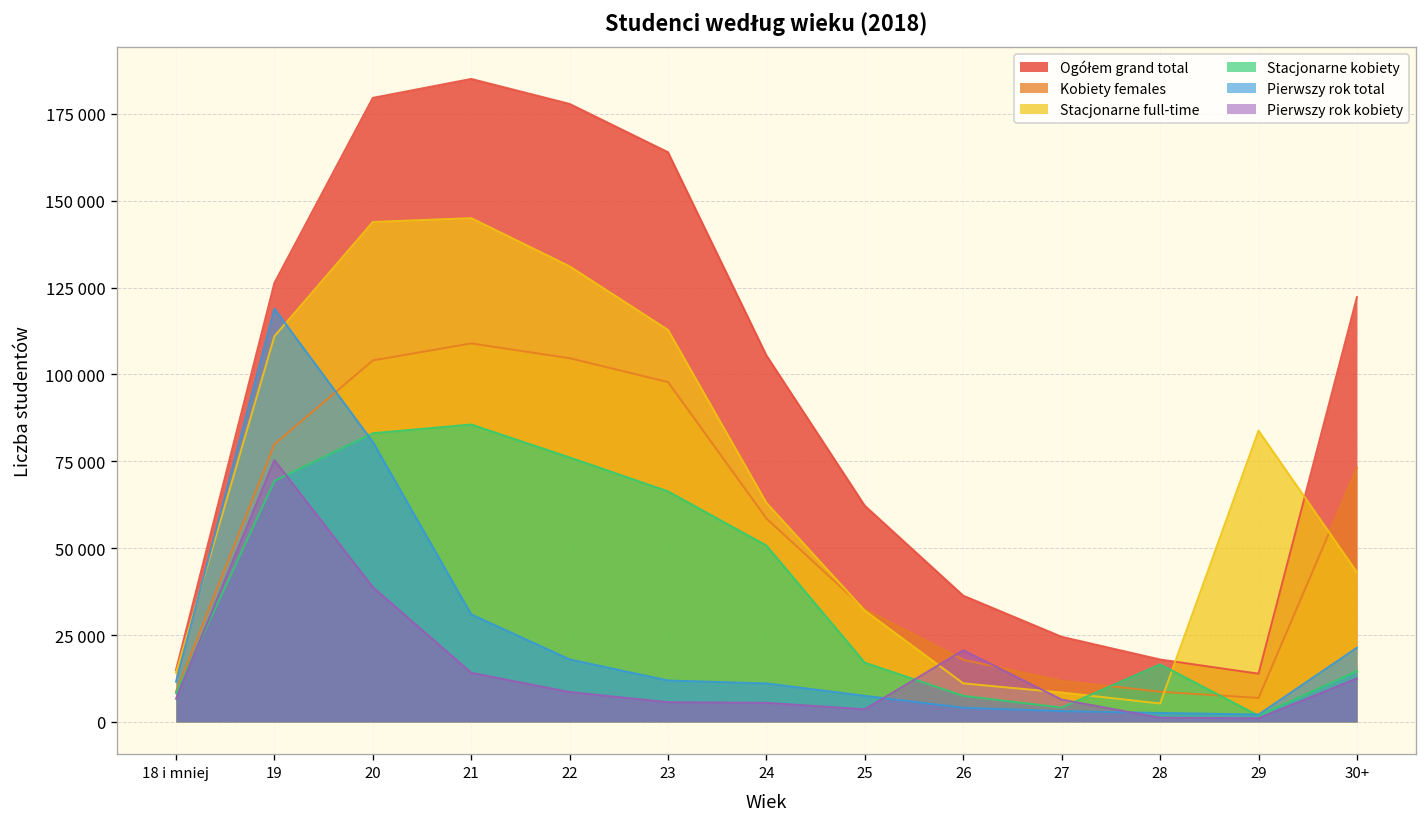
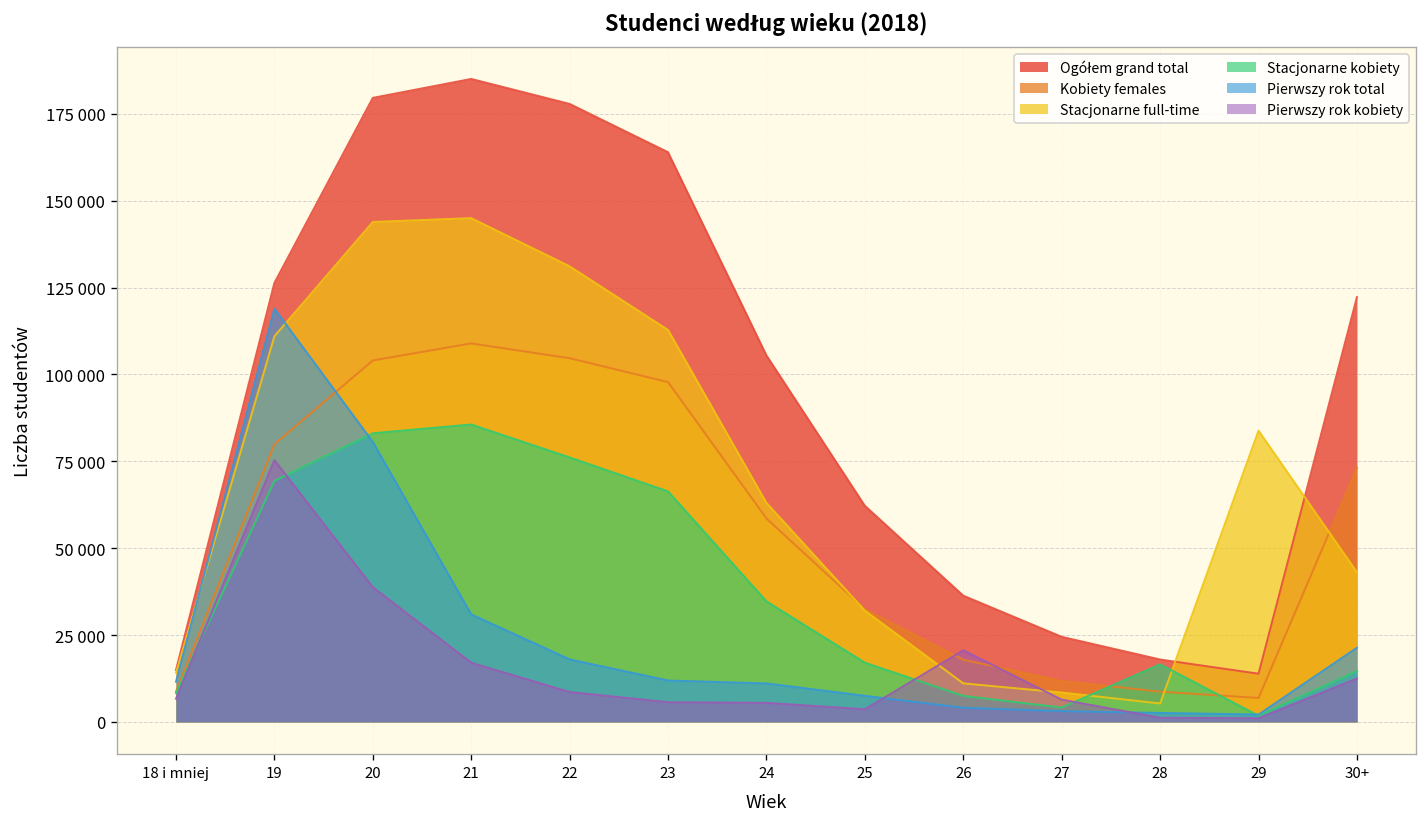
  {
    "Stacjonarne full-time": {
      "19": 111000,
      "20": 144000,
      "21": 145000,
      "22": 131000,
      "23": 113000,
      "24": 63000,
      "26": 11000,
      "27": 8000,
      "28": 5000,
      "29": 84000,
      "30+": 43000
    },
    "Stacjonarne kobiety": {
      "19": 69000,
      "20": 83000,
      "21": 86000,
      "22": 76000,
      "23": 66000,
-     "24": 51000,
+     "24": 35000,
      "25": 17000,
      "26": 7000,
      "27": 4000,
      "28": 17000,
      "30+": 15000
    },
    "Pierwszy rok total": {
      "18 i mniej": 12000,
      "19": 119000,
      "20": 81000,
      "21": 31000,
      "22": 18000,
      "23": 12000,
      "24": 11000,
      "25": 7000,
      "26": 4000,
      "27": 3000,
      "28": 3000,
      "30+": 21000
    },
    "Pierwszy rok kobiety": {
      "18 i mniej": 7000,
      "19": 75000,
      "20": 39000,
-     "21": 14000,
+     "21": 17000,
      "22": 9000,
      "23": 6000,
      "24": 5000,
      "25": 4000,
      "26": 21000,
      "27": 6000,
      "28": 1000,
      "30+": 12000
    }
  }
